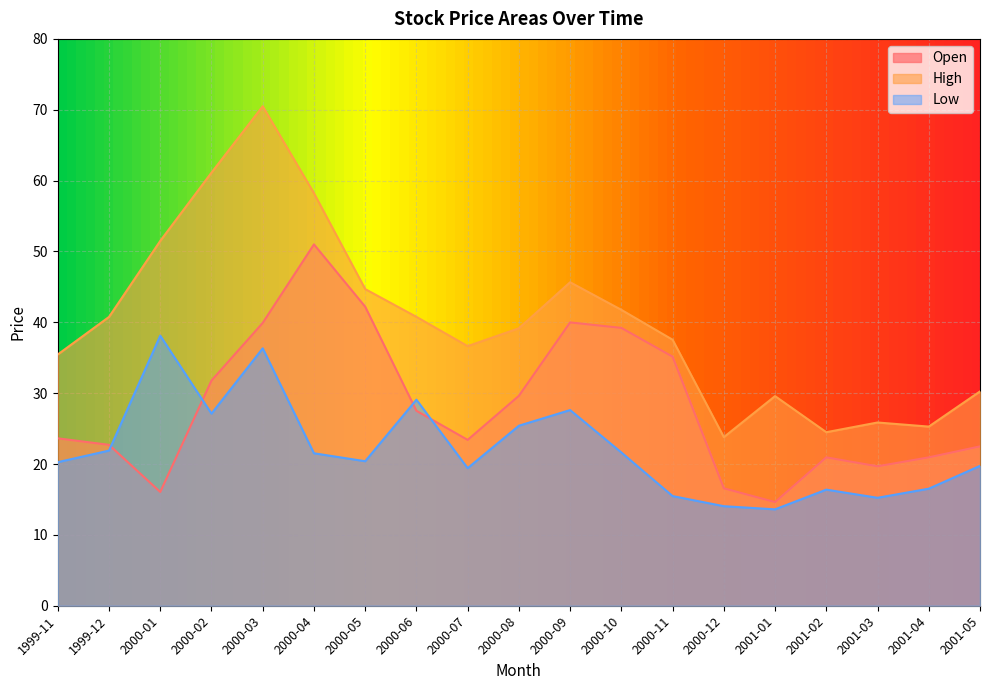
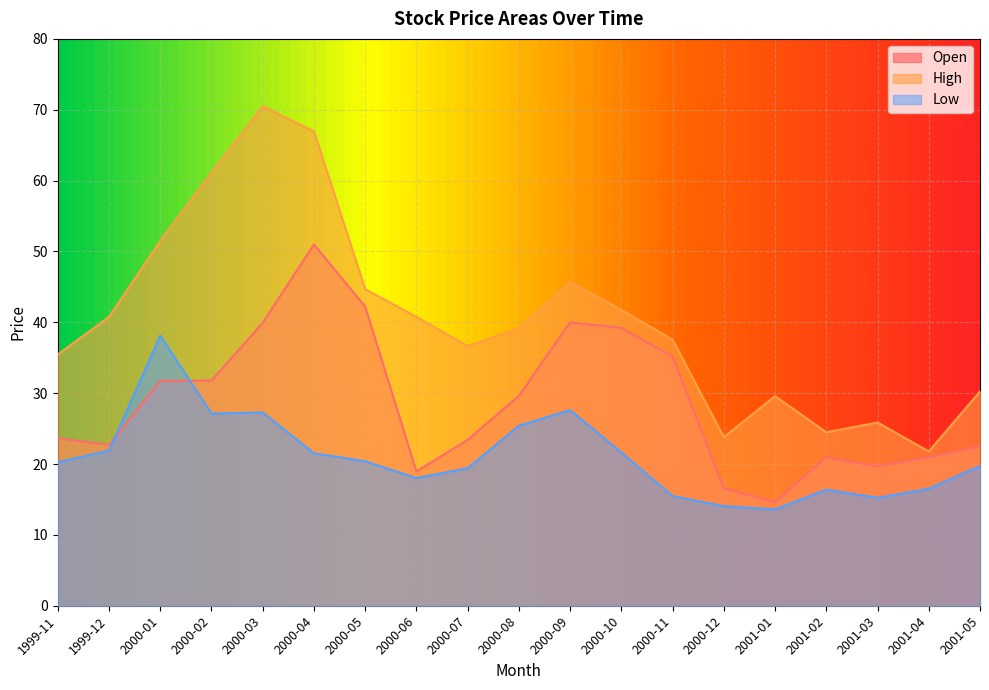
  {
    "Open": {
      "1999-11": 24,
      "1999-12": 23,
-     "2000-01": 16,
+     "2000-01": 32,
      "2000-02": 32,
      "2000-03": 40,
      "2000-04": 51,
      "2000-05": 42,
-     "2000-06": 28,
+     "2000-06": 19,
      "2000-07": 23,
      "2000-08": 30,
      "2000-09": 40,
      "2000-10": 39,
      "2000-11": 35,
      "2000-12": 17,
      "2001-01": 15,
      "2001-02": 21,
      "2001-03": 20,
      "2001-04": 21,
      "2001-05": 22
    },
    "High": {
      "1999-11": 35,
      "1999-12": 41,
      "2000-01": 51,
      "2000-02": 61,
      "2000-03": 70,
-     "2000-04": 58,
+     "2000-04": 67,
      "2000-05": 45,
      "2000-06": 41,
      "2000-07": 37,
      "2000-08": 39,
      "2000-09": 46,
      "2000-10": 42,
      "2000-11": 38,
      "2000-12": 24,
      "2001-01": 30,
      "2001-02": 24,
      "2001-03": 26,
-     "2001-04": 25,
+     "2001-04": 22,
      "2001-05": 30
    },
    "Low": {
      "1999-11": 20,
      "1999-12": 22,
      "2000-01": 38,
      "2000-02": 27,
-     "2000-03": 36,
+     "2000-03": 27,
      "2000-04": 22,
      "2000-05": 20,
-     "2000-06": 29,
+     "2000-06": 18,
      "2000-07": 19,
      "2000-08": 25,
      "2000-09": 28,
      "2000-10": 22,
      "2000-11": 15,
      "2000-12": 14,
      "2001-01": 14,
      "2001-02": 16,
      "2001-03": 15,
      "2001-04": 17,
      "2001-05": 20
    }
  }
